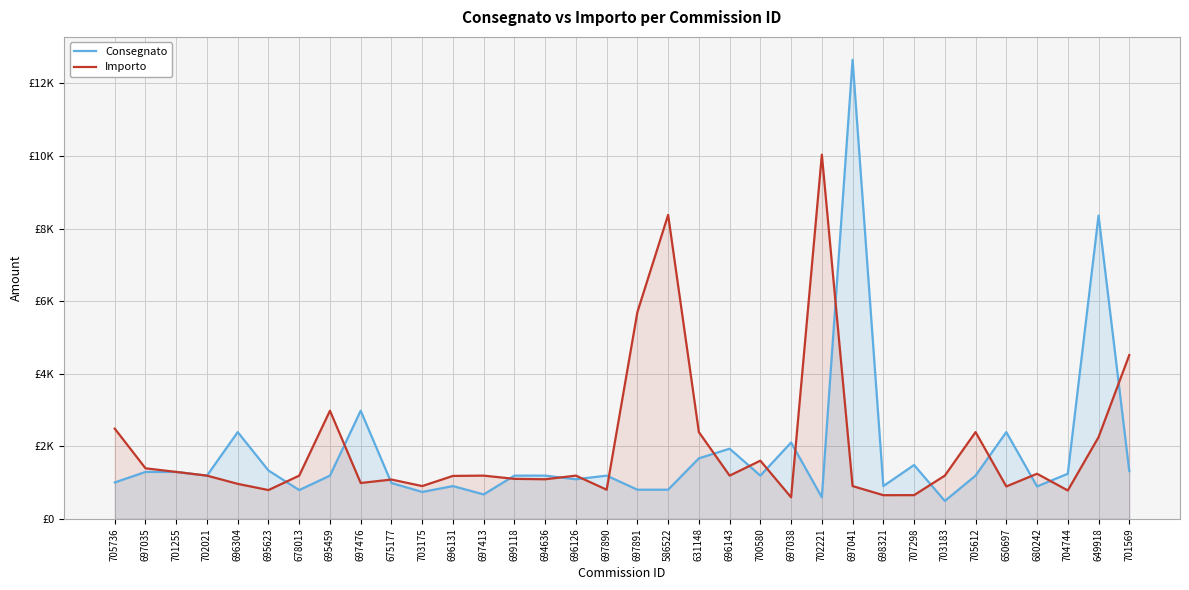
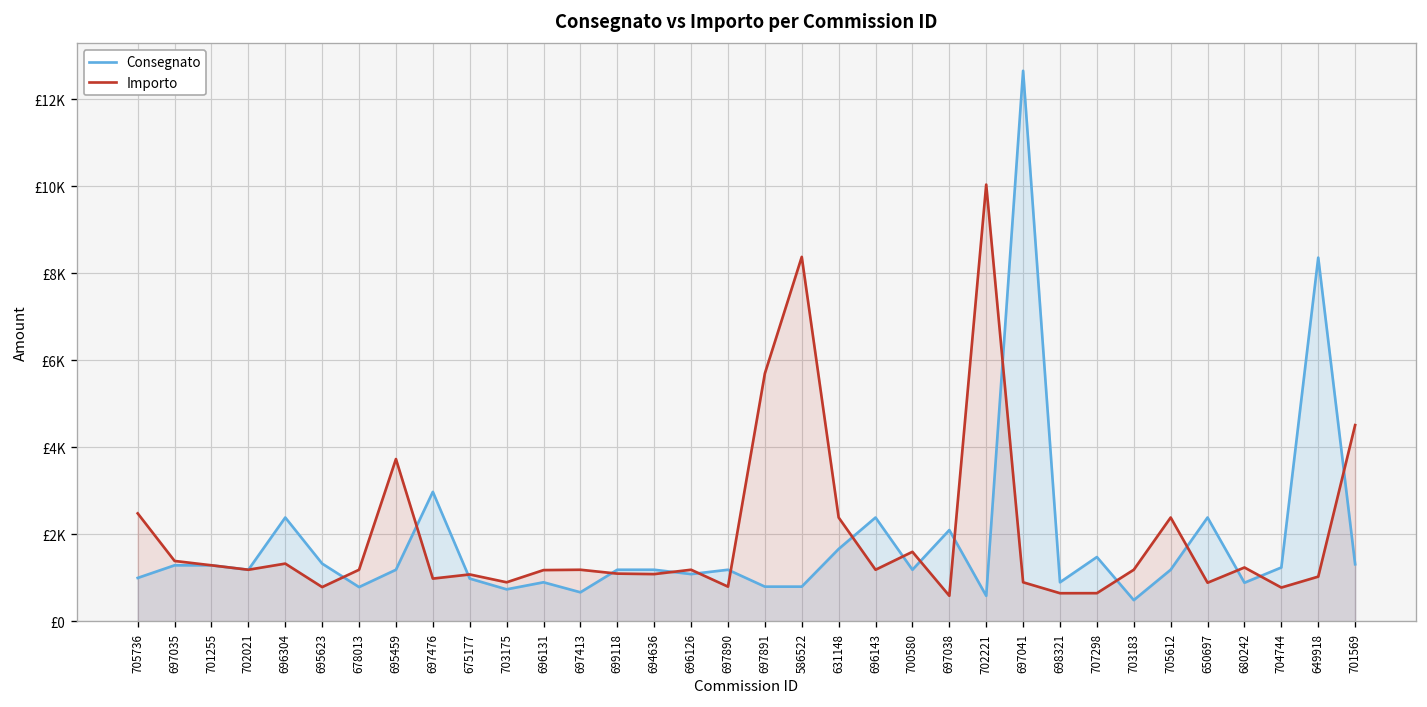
  {
    "Consegnato": {
      "705736": "£1000",
      "697035": "£1300",
      "696304": "£2400",
      "695623": "£1300",
      "678013": "£800",
      "695459": "£1200",
      "697476": "£3000",
      "675177": "£1000",
      "703175": "£700",
      "696131": "£900",
      "697413": "£700",
      "699118": "£1200",
      "694636": "£1200",
      "696126": "£1100",
      "697890": "£1200",
      "697891": "£800",
      "586522": "£800",
      "631148": "£1700",
-     "696143": "£1900",
+     "696143": "£2400",
      "700580": "£1200",
      "697038": "£2100",
      "702221": "£600",
      "697041": "£12700",
      "698321": "£900",
      "707298": "£1500",
      "703183": "£500",
      "705612": "£1200",
      "650697": "£2400",
      "680242": "£900",
      "704744": "£1200",
      "649918": "£8400",
      "701569": "£1300"
    },
    "Importo": {
      "705736": "£2500",
      "697035": "£1400",
-     "696304": "£1000",
+     "696304": "£1300",
      "695623": "£800",
      "678013": "£1200",
-     "695459": "£3000",
+     "695459": "£3700",
      "697476": "£1000",
      "675177": "£1100",
      "703175": "£900",
      "696131": "£1200",
      "697413": "£1200",
      "699118": "£1100",
      "694636": "£1100",
      "696126": "£1200",
      "697890": "£800",
      "697891": "£5700",
      "586522": "£8400",
      "631148": "£2400",
      "696143": "£1200",
      "700580": "£1600",
      "697038": "£600",
      "702221": "£10000",
      "697041": "£900",
      "698321": "£600",
      "707298": "£700",
      "703183": "£1200",
      "705612": "£2400",
      "650697": "£900",
      "680242": "£1200",
      "704744": "£800",
-     "649918": "£2200",
+     "649918": "£1000",
      "701569": "£4500"
    }
  }
